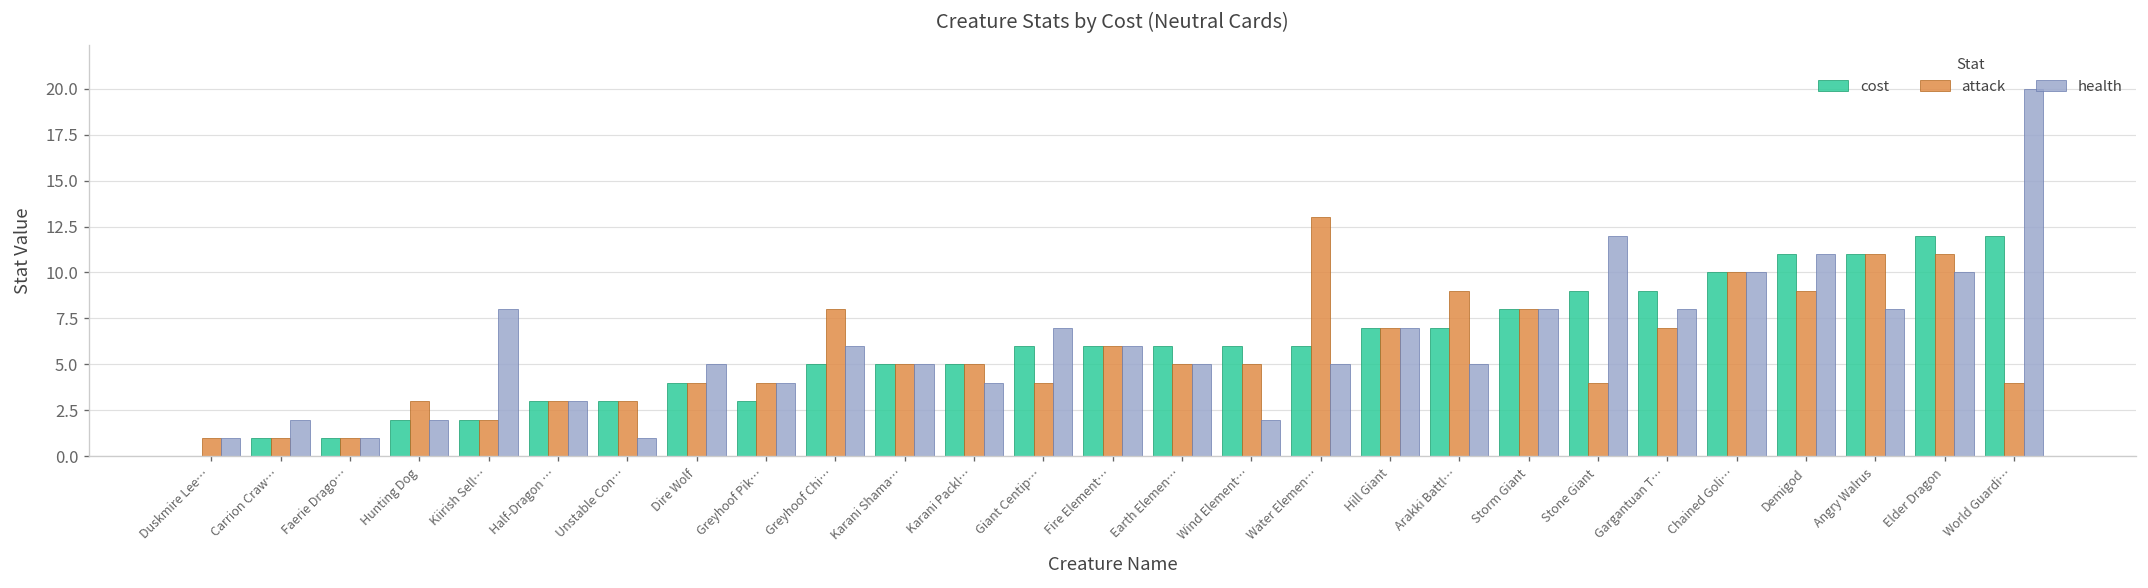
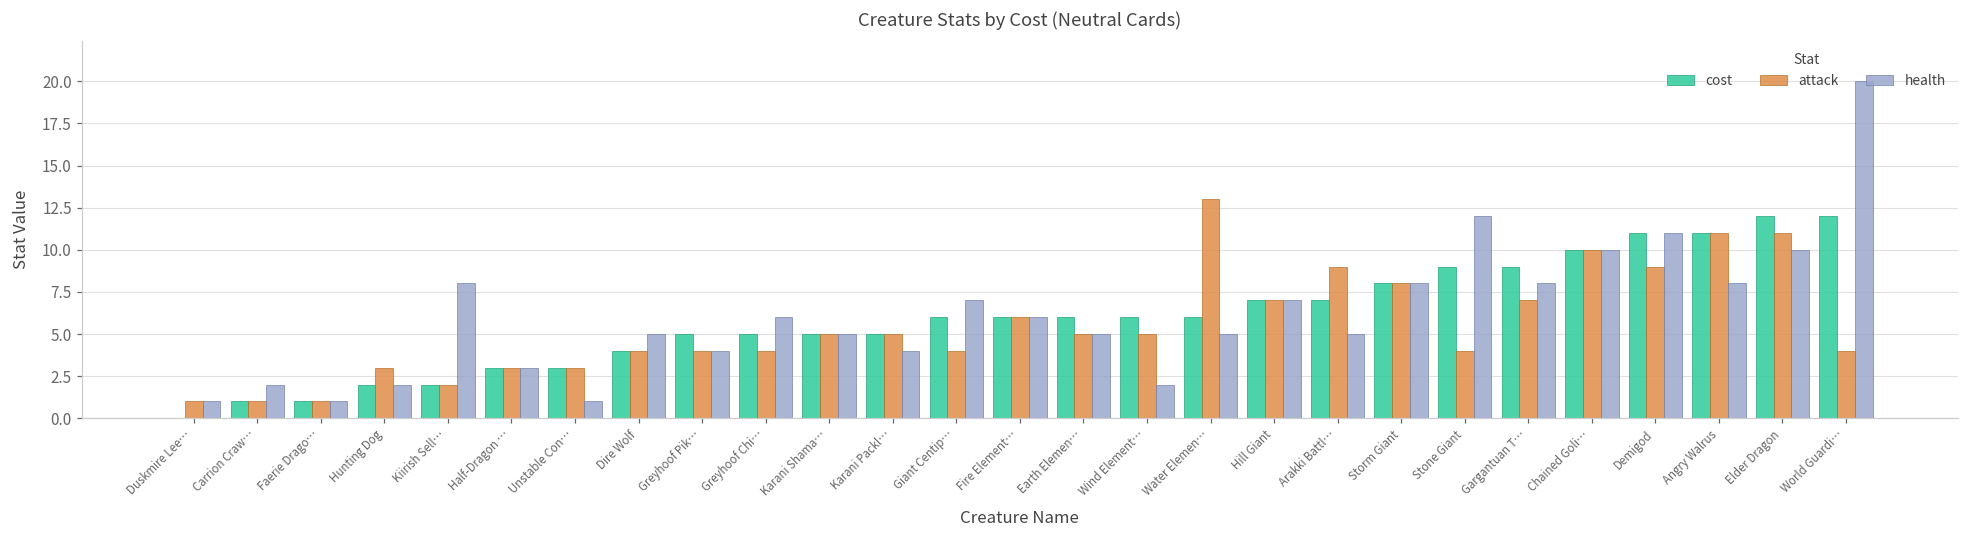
  {
    "cost": {
      "Duskmire Lee…": 0,
      "Carrion Craw…": 1,
      "Faerie Drago…": 1,
      "Hunting Dog": 2,
      "Kiirish Sell…": 2,
      "Half-Dragon …": 3,
      "Unstable Con…": 3,
      "Dire Wolf": 4,
-     "Greyhoof Pik…": 3,
+     "Greyhoof Pik…": 5,
      "Greyhoof Chi…": 5,
      "Karani Shama…": 5,
      "Karani Packl…": 5,
      "Giant Centip…": 6,
      "Fire Element…": 6,
      "Earth Elemen…": 6,
      "Wind Element…": 6,
      "Water Elemen…": 6,
      "Hill Giant": 7,
      "Arakki Battl…": 7,
      "Storm Giant": 8,
      "Stone Giant": 9,
      "Gargantuan T…": 9,
      "Chained Goli…": 10,
      "Demigod": 11,
      "Angry Walrus": 11,
      "Elder Dragon": 12,
      "World Guardi…": 12
    },
    "attack": {
      "Duskmire Lee…": 1,
      "Carrion Craw…": 1,
      "Faerie Drago…": 1,
      "Hunting Dog": 3,
      "Kiirish Sell…": 2,
      "Half-Dragon …": 3,
      "Unstable Con…": 3,
      "Dire Wolf": 4,
      "Greyhoof Pik…": 4,
-     "Greyhoof Chi…": 8,
+     "Greyhoof Chi…": 4,
      "Karani Shama…": 5,
      "Karani Packl…": 5,
      "Giant Centip…": 4,
      "Fire Element…": 6,
      "Earth Elemen…": 5,
      "Wind Element…": 5,
      "Water Elemen…": 13,
      "Hill Giant": 7,
      "Arakki Battl…": 9,
      "Storm Giant": 8,
      "Stone Giant": 4,
      "Gargantuan T…": 7,
      "Chained Goli…": 10,
      "Demigod": 9,
      "Angry Walrus": 11,
      "Elder Dragon": 11,
      "World Guardi…": 4
    },
    "health": {
      "Duskmire Lee…": 1,
      "Carrion Craw…": 2,
      "Faerie Drago…": 1,
      "Hunting Dog": 2,
      "Kiirish Sell…": 8,
      "Half-Dragon …": 3,
      "Unstable Con…": 1,
      "Dire Wolf": 5,
      "Greyhoof Pik…": 4,
      "Greyhoof Chi…": 6,
      "Karani Shama…": 5,
      "Karani Packl…": 4,
      "Giant Centip…": 7,
      "Fire Element…": 6,
      "Earth Elemen…": 5,
      "Wind Element…": 2,
      "Water Elemen…": 5,
      "Hill Giant": 7,
      "Arakki Battl…": 5,
      "Storm Giant": 8,
      "Stone Giant": 12,
      "Gargantuan T…": 8,
      "Chained Goli…": 10,
      "Demigod": 11,
      "Angry Walrus": 8,
      "Elder Dragon": 10,
      "World Guardi…": 20
    }
  }
